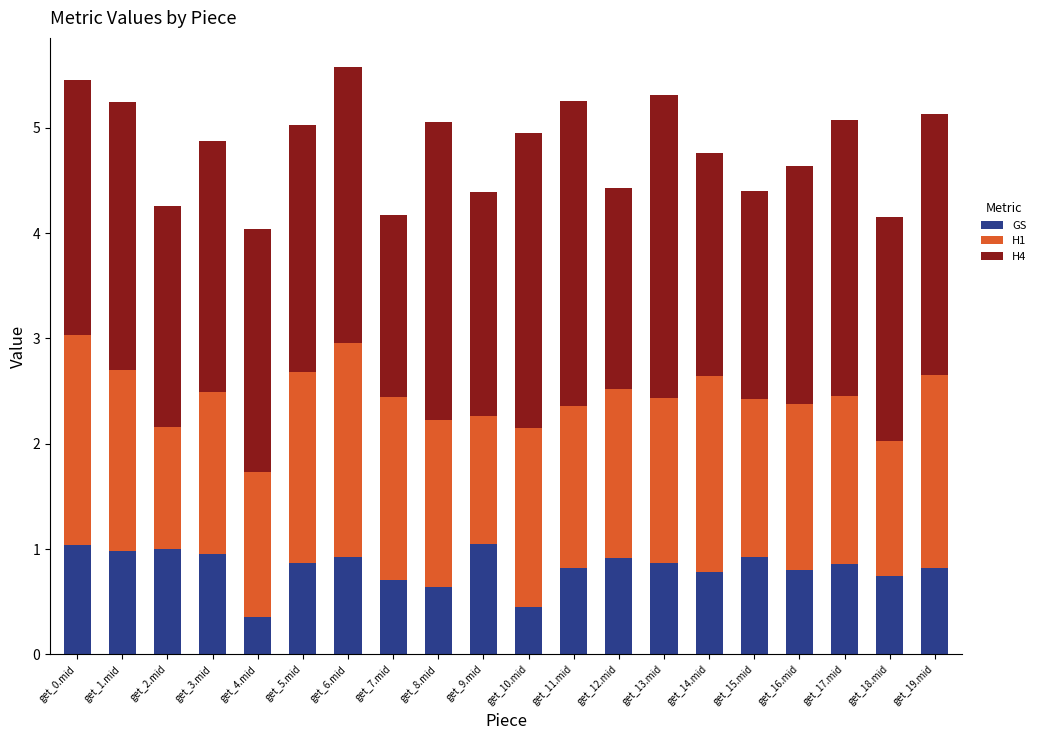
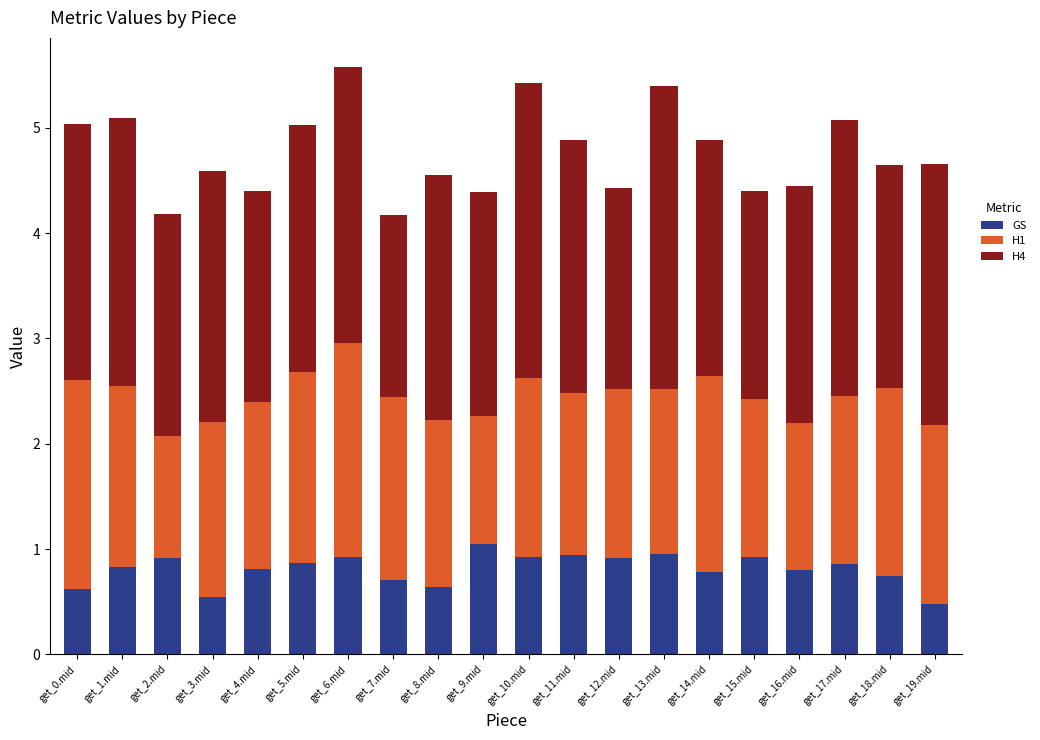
  {
    "GS": {
-     "get_0.mid": 1.04,
-     "get_1.mid": 0.98,
-     "get_2.mid": 1.00,
-     "get_3.mid": 0.96,
-     "get_4.mid": 0.36,
+     "get_0.mid": 0.62,
+     "get_1.mid": 0.83,
+     "get_2.mid": 0.92,
+     "get_3.mid": 0.54,
+     "get_4.mid": 0.81,
      "get_5.mid": 0.86,
      "get_6.mid": 0.92,
      "get_7.mid": 0.70,
      "get_8.mid": 0.64,
      "get_9.mid": 1.05,
-     "get_10.mid": 0.45,
-     "get_11.mid": 0.82,
+     "get_10.mid": 0.93,
+     "get_11.mid": 0.95,
      "get_12.mid": 0.92,
-     "get_13.mid": 0.87,
+     "get_13.mid": 0.95,
      "get_14.mid": 0.78,
      "get_15.mid": 0.93,
      "get_16.mid": 0.81,
      "get_17.mid": 0.86,
      "get_18.mid": 0.74,
-     "get_19.mid": 0.82
+     "get_19.mid": 0.48
    },
    "H1": {
      "get_0.mid": 1.99,
      "get_1.mid": 1.72,
      "get_2.mid": 1.16,
-     "get_3.mid": 1.54,
-     "get_4.mid": 1.37,
+     "get_3.mid": 1.66,
+     "get_4.mid": 1.58,
      "get_5.mid": 1.82,
      "get_6.mid": 2.03,
      "get_7.mid": 1.74,
      "get_8.mid": 1.58,
      "get_9.mid": 1.22,
      "get_10.mid": 1.70,
      "get_11.mid": 1.54,
      "get_12.mid": 1.60,
      "get_13.mid": 1.57,
      "get_14.mid": 1.85,
      "get_15.mid": 1.50,
-     "get_16.mid": 1.57,
+     "get_16.mid": 1.39,
      "get_17.mid": 1.59,
-     "get_18.mid": 1.28,
-     "get_19.mid": 1.84
+     "get_18.mid": 1.78,
+     "get_19.mid": 1.70
    },
    "H4": {
      "get_0.mid": 2.42,
      "get_1.mid": 2.54,
      "get_2.mid": 2.10,
      "get_3.mid": 2.38,
-     "get_4.mid": 2.31,
+     "get_4.mid": 2.00,
      "get_5.mid": 2.34,
      "get_6.mid": 2.62,
      "get_7.mid": 1.73,
-     "get_8.mid": 2.83,
+     "get_8.mid": 2.33,
      "get_9.mid": 2.13,
      "get_10.mid": 2.80,
-     "get_11.mid": 2.89,
+     "get_11.mid": 2.40,
      "get_12.mid": 1.92,
      "get_13.mid": 2.87,
-     "get_14.mid": 2.12,
+     "get_14.mid": 2.24,
      "get_15.mid": 1.98,
      "get_16.mid": 2.26,
      "get_17.mid": 2.62,
      "get_18.mid": 2.12,
      "get_19.mid": 2.48
    }
  }
